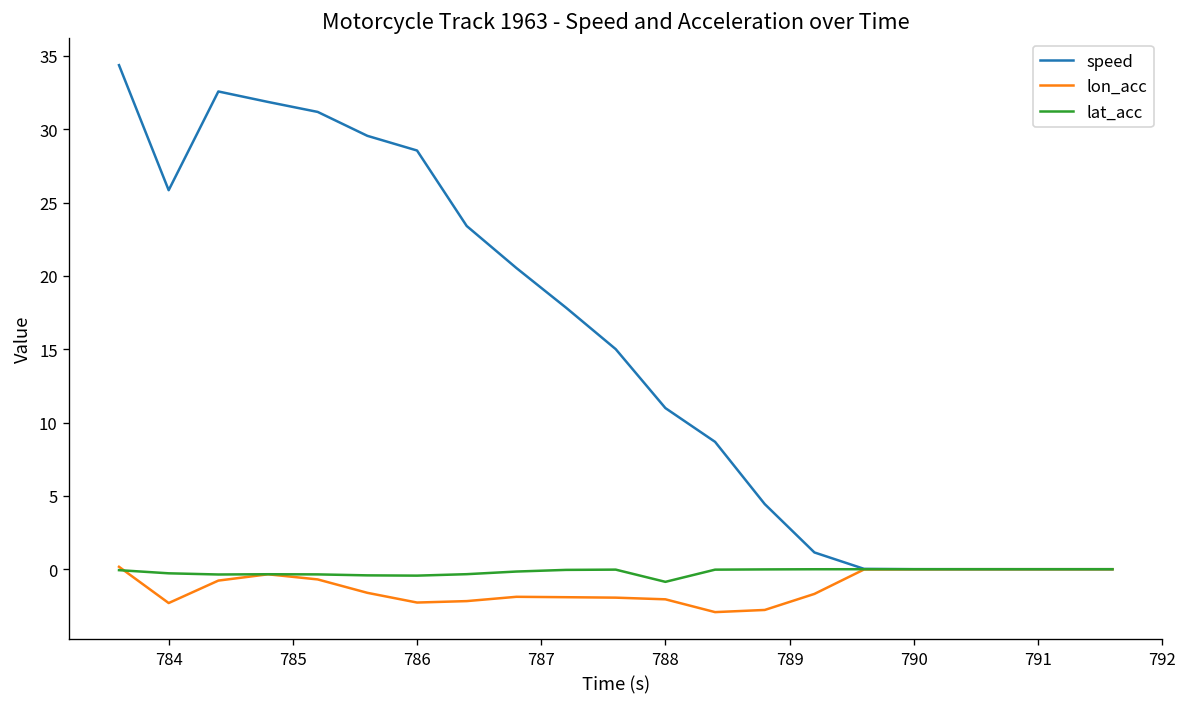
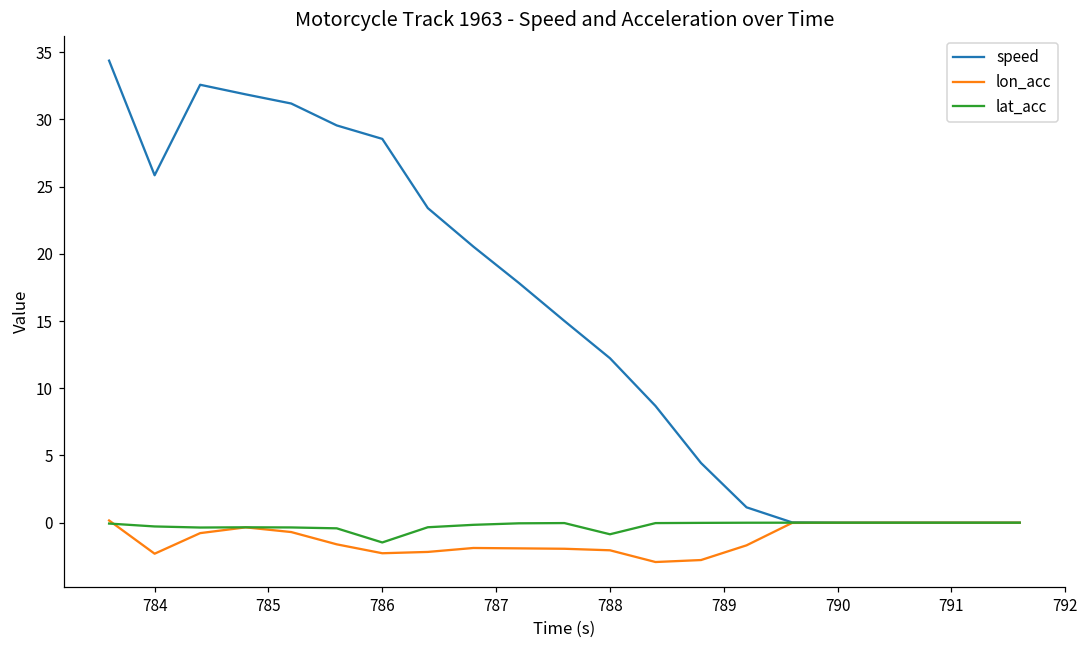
  {
    "speed": {
      "784": 25.8,
      "786": 28.6,
-     "788": 11.0
+     "788": 12.2
    },
    "lon_acc": {
      "784": -2.3,
      "786": -2.3,
      "788": -2.1
    },
    "lat_acc": {
      "784": -0.3,
-     "786": -0.4,
+     "786": -1.5,
      "788": -0.9
    }
  }
